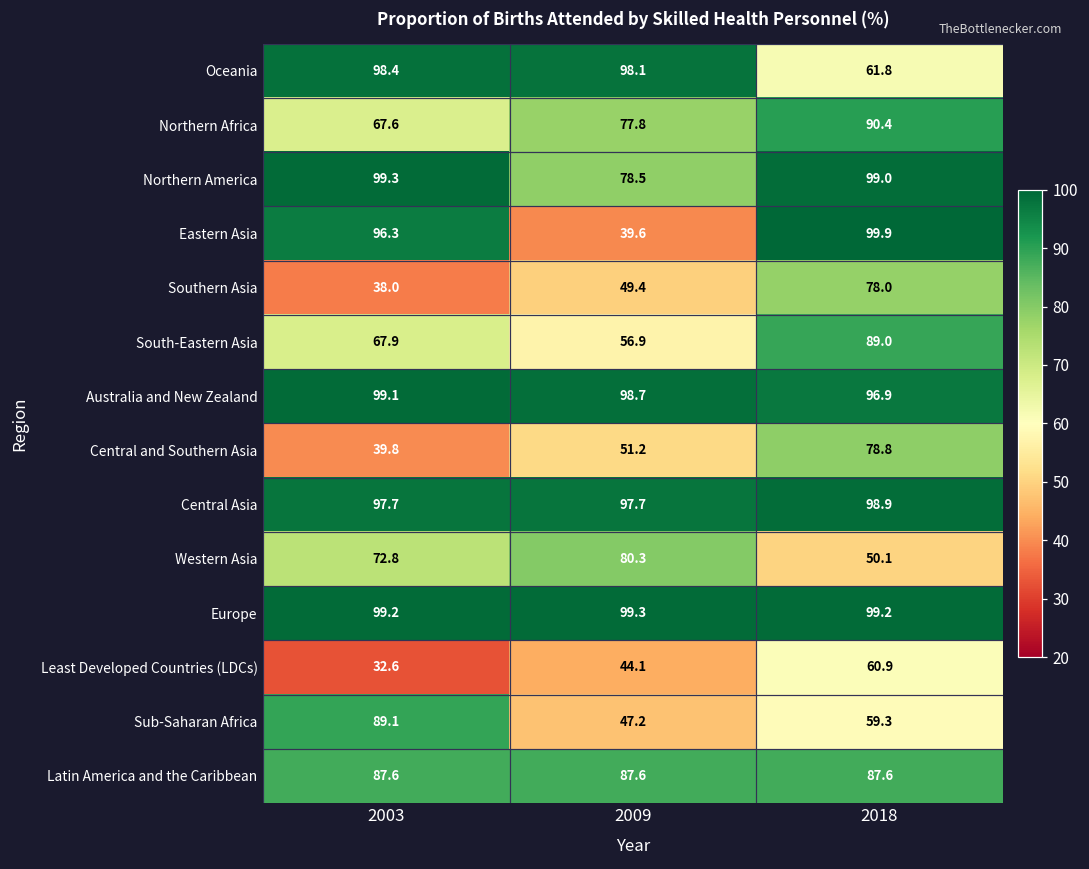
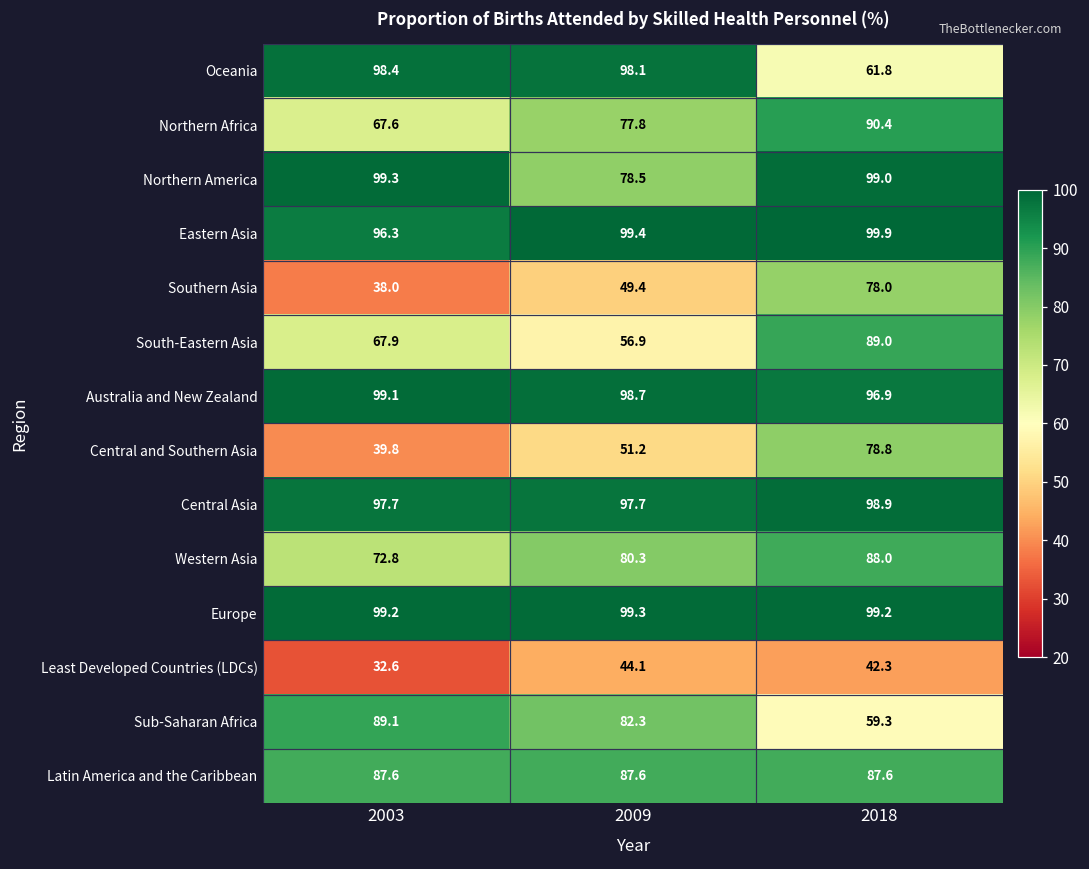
  {
    "Oceania": {
      "2003": 98.4,
      "2009": 98.1,
      "2018": 61.8
    },
    "Northern Africa": {
      "2003": 67.6,
      "2009": 77.8,
      "2018": 90.4
    },
    "Northern America": {
      "2003": 99.3,
      "2009": 78.5,
      "2018": 99.0
    },
    "Eastern Asia": {
      "2003": 96.3,
-     "2009": 39.6,
+     "2009": 99.4,
      "2018": 99.9
    },
    "Southern Asia": {
      "2003": 38.0,
      "2009": 49.4,
      "2018": 78.0
    },
    "South-Eastern Asia": {
      "2003": 67.9,
      "2009": 56.9,
      "2018": 89.0
    },
    "Australia and New Zealand": {
      "2003": 99.1,
      "2009": 98.7,
      "2018": 96.9
    },
    "Central and Southern Asia": {
      "2003": 39.8,
      "2009": 51.2,
      "2018": 78.8
    },
    "Central Asia": {
      "2003": 97.7,
      "2009": 97.7,
      "2018": 98.9
    },
    "Western Asia": {
      "2003": 72.8,
      "2009": 80.3,
-     "2018": 50.1
+     "2018": 88.0
    },
    "Europe": {
      "2003": 99.2,
      "2009": 99.3,
      "2018": 99.2
    },
    "Least Developed Countries (LDCs)": {
      "2003": 32.6,
      "2009": 44.1,
-     "2018": 60.9
+     "2018": 42.3
    },
    "Sub-Saharan Africa": {
      "2003": 89.1,
-     "2009": 47.2,
+     "2009": 82.3,
      "2018": 59.3
    },
    "Latin America and the Caribbean": {
      "2003": 87.6,
      "2009": 87.6,
      "2018": 87.6
    }
  }
